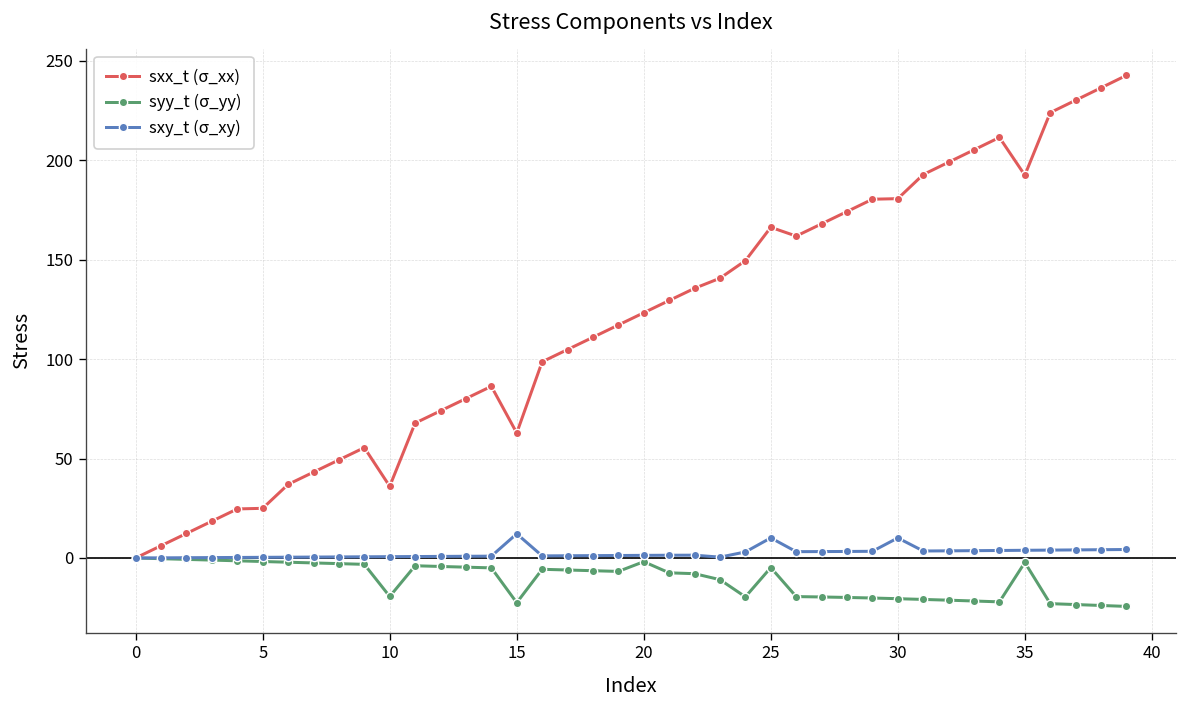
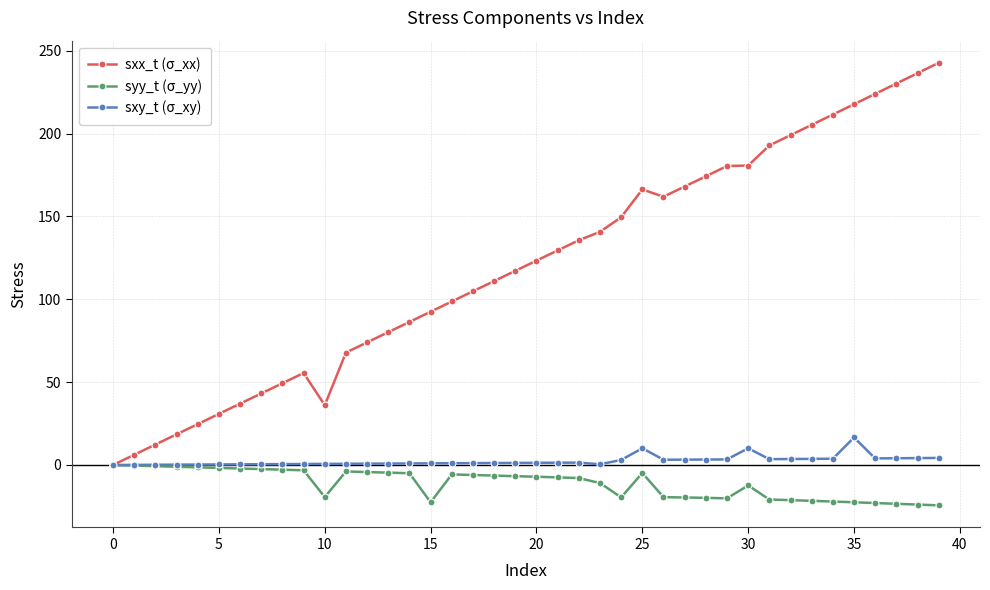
  {
    "sxx_t (σ_xx)": {
-     "5": 25,
+     "5": 31,
      "10": 36,
-     "15": 63,
+     "15": 92,
      "20": 123,
      "25": 166,
      "30": 181,
-     "35": 192
+     "35": 218
    },
    "syy_t (σ_yy)": {
      "5": -2,
      "10": -19,
      "15": -22,
-     "20": -2,
+     "20": -7,
      "25": -5,
-     "30": -20,
-     "35": -2
+     "30": -12,
+     "35": -23
    },
    "sxy_t (σ_xy)": {
      "5": 0,
      "10": 1,
-     "15": 12,
+     "15": 1,
      "20": 1,
      "25": 10,
      "30": 10,
-     "35": 4
+     "35": 17
    }
  }
